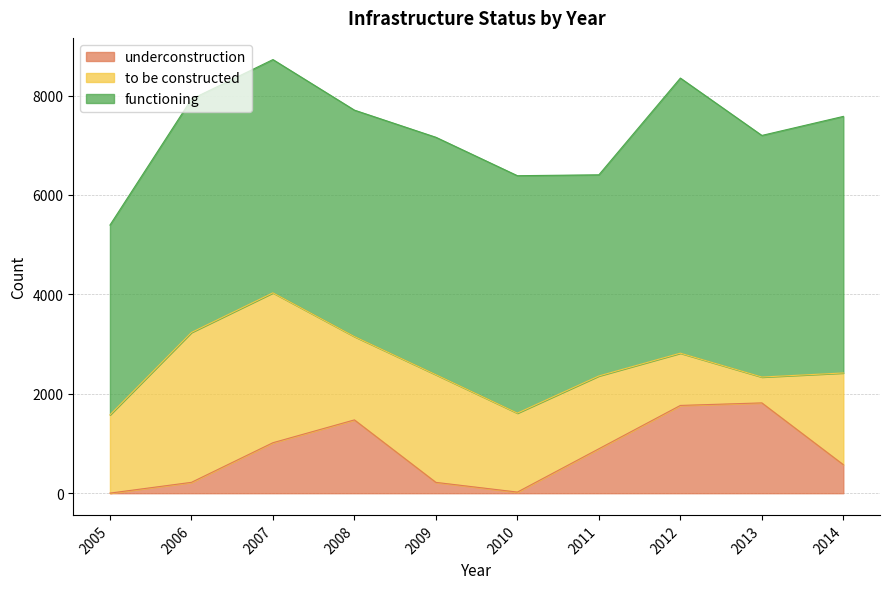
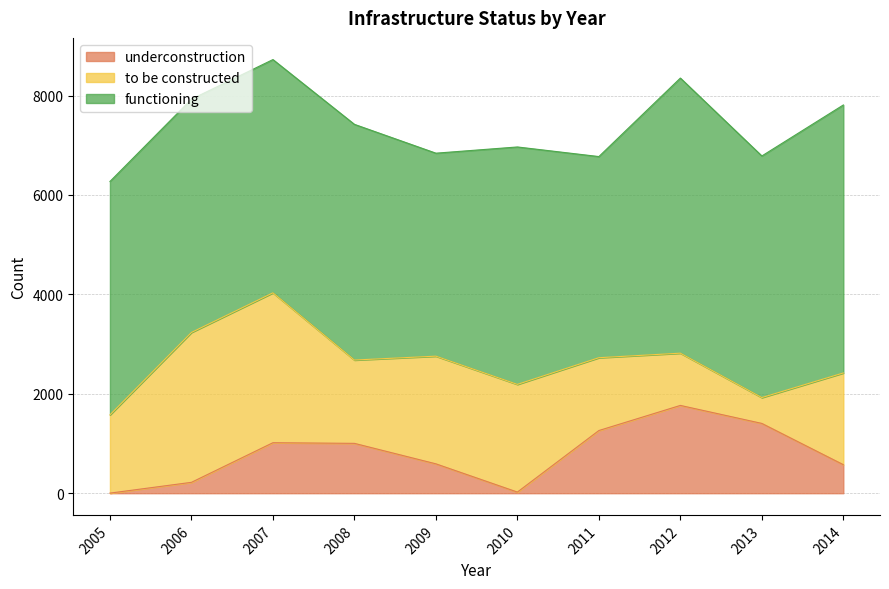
  {
    "underconstruction": {
      "2005": 0,
      "2006": 200,
      "2007": 1000,
-     "2008": 1500,
-     "2009": 200,
+     "2008": 1000,
+     "2009": 600,
      "2010": 0,
-     "2011": 900,
+     "2011": 1300,
      "2012": 1800,
-     "2013": 1800,
+     "2013": 1400,
      "2014": 600
    },
    "to be constructed": {
      "2005": 1600,
      "2006": 3000,
      "2007": 3000,
      "2008": 1700,
      "2009": 2200,
-     "2010": 1600,
+     "2010": 2200,
      "2011": 1500,
      "2012": 1100,
      "2013": 500,
      "2014": 1800
    },
    "functioning": {
-     "2005": 3800,
+     "2005": 4700,
      "2007": 4700,
-     "2008": 4600,
-     "2009": 4800,
+     "2008": 4700,
+     "2009": 4100,
      "2010": 4800,
      "2011": 4000,
      "2012": 5500,
      "2013": 4900,
-     "2014": 5200
+     "2014": 5400
    }
  }
